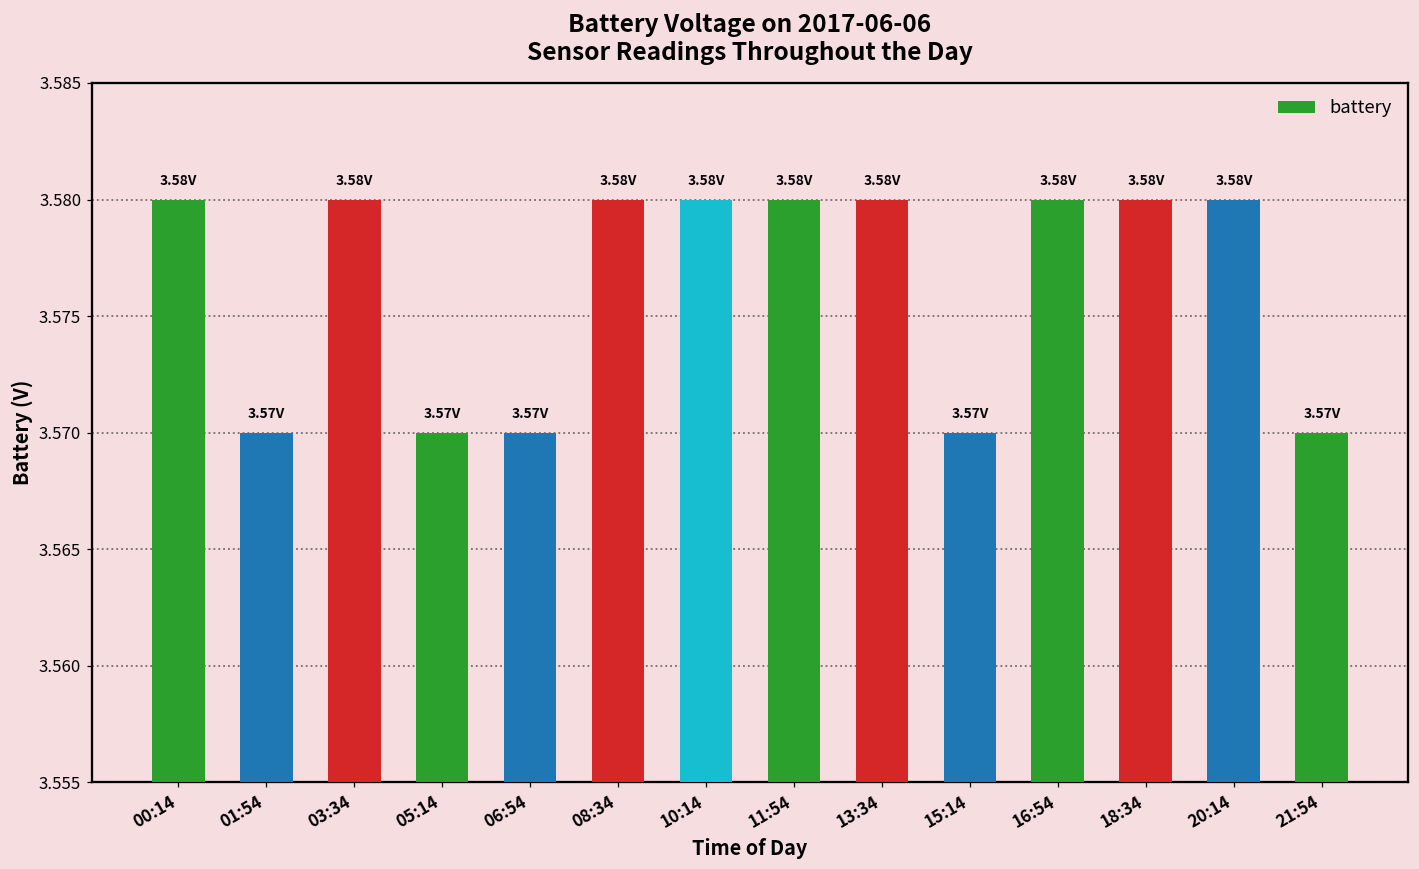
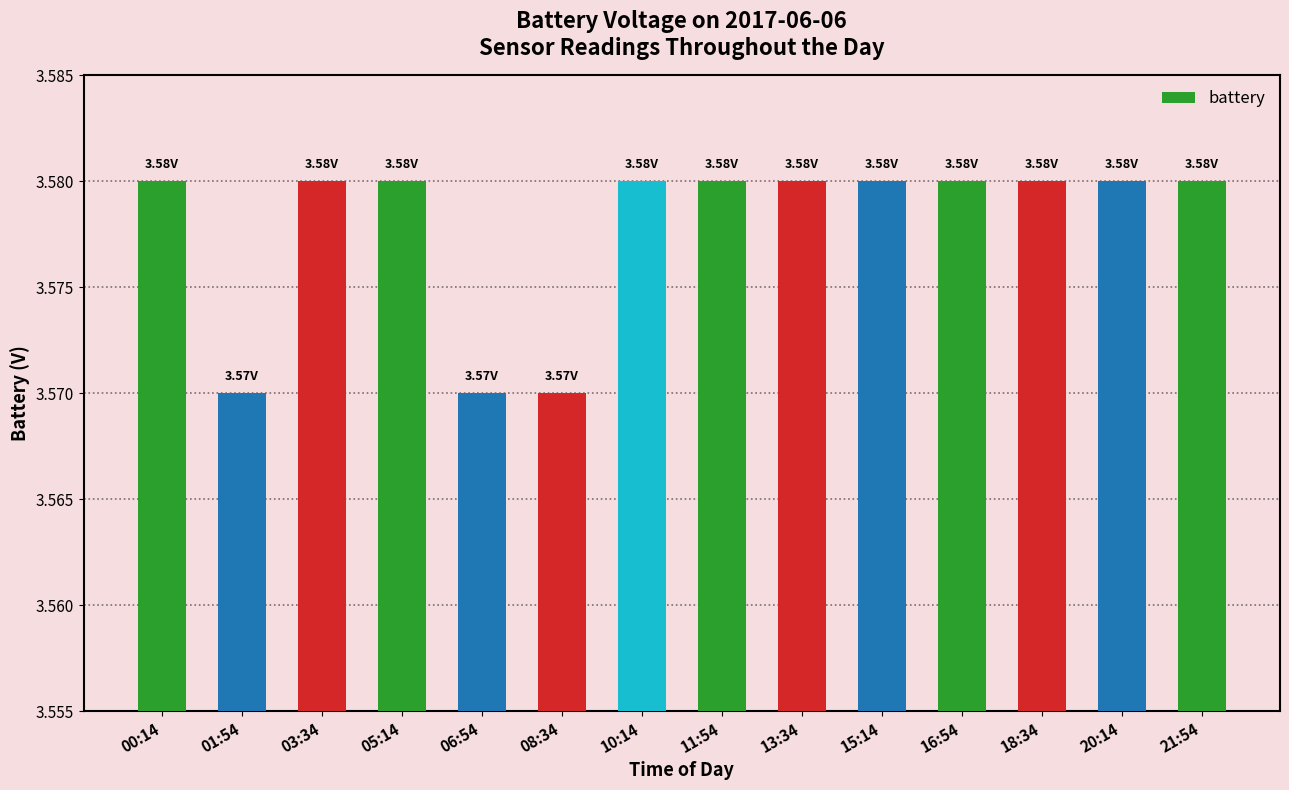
  {
    "00:14": "3.58V",
    "01:54": "3.57V",
    "03:34": "3.58V",
-   "05:14": "3.57V",
+   "05:14": "3.58V",
    "06:54": "3.57V",
-   "08:34": "3.58V",
+   "08:34": "3.57V",
    "10:14": "3.58V",
    "11:54": "3.58V",
    "13:34": "3.58V",
-   "15:14": "3.57V",
+   "15:14": "3.58V",
    "16:54": "3.58V",
    "18:34": "3.58V",
    "20:14": "3.58V",
-   "21:54": "3.57V"
+   "21:54": "3.58V"
  }
